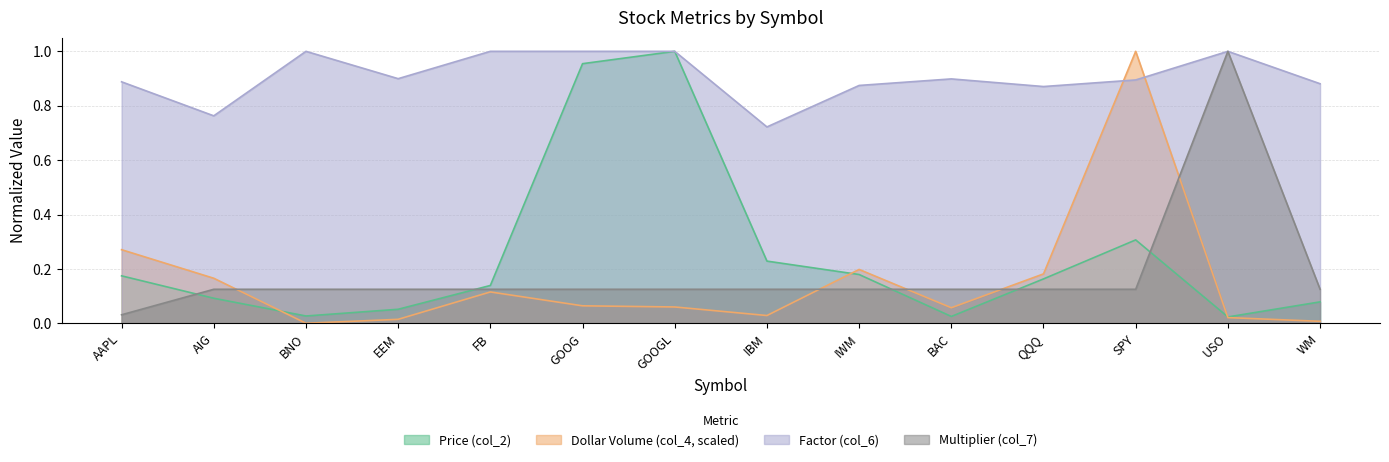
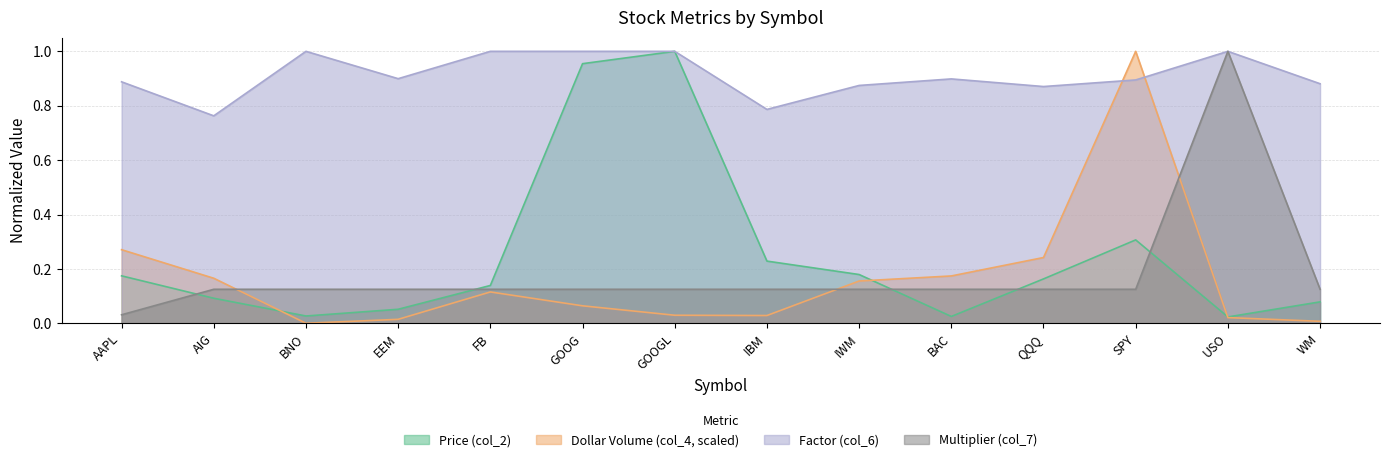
  {
    "Dollar Volume (col_4, scaled)": {
      "AAPL": 0.27,
      "AIG": 0.17,
      "BNO": 0.00,
      "EEM": 0.01,
      "FB": 0.12,
      "GOOG": 0.06,
-     "GOOGL": 0.06,
+     "GOOGL": 0.03,
      "IBM": 0.03,
-     "IWM": 0.20,
-     "BAC": 0.06,
-     "QQQ": 0.18,
+     "IWM": 0.16,
+     "BAC": 0.17,
+     "QQQ": 0.24,
      "SPY": 1.00,
      "WM": 0.01
    },
    "Factor (col_6)": {
      "AAPL": 0.89,
      "AIG": 0.76,
      "BNO": 1.00,
      "EEM": 0.90,
      "FB": 1.00,
      "GOOG": 1.00,
-     "IBM": 0.72,
+     "IBM": 0.79,
      "IWM": 0.87,
      "BAC": 0.90,
      "QQQ": 0.87,
      "SPY": 0.89,
      "WM": 0.88
    }
  }
